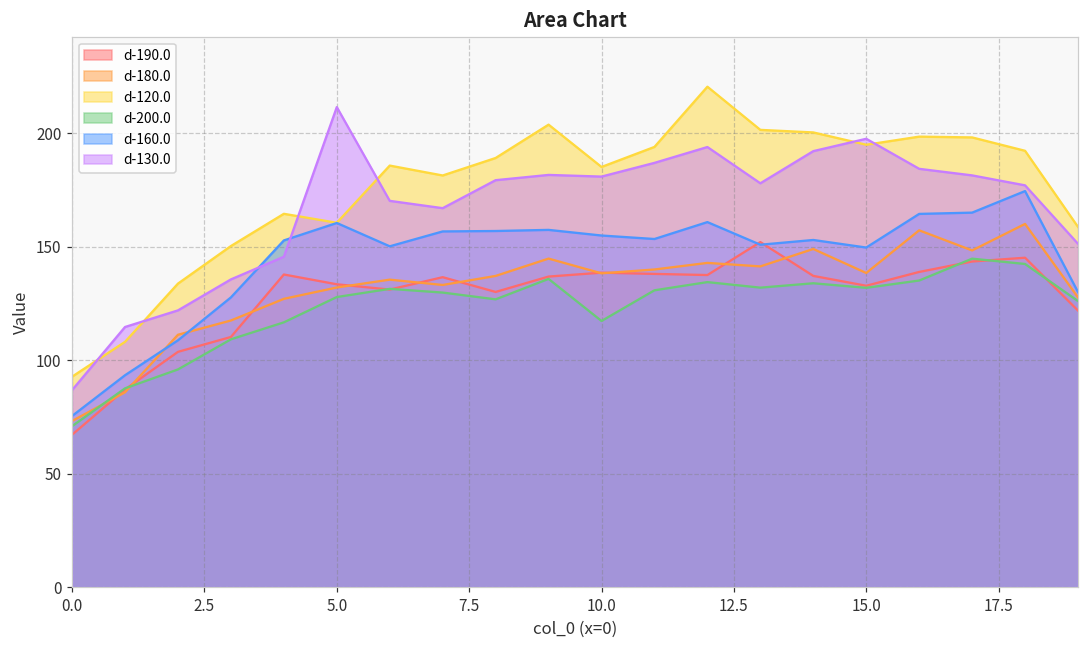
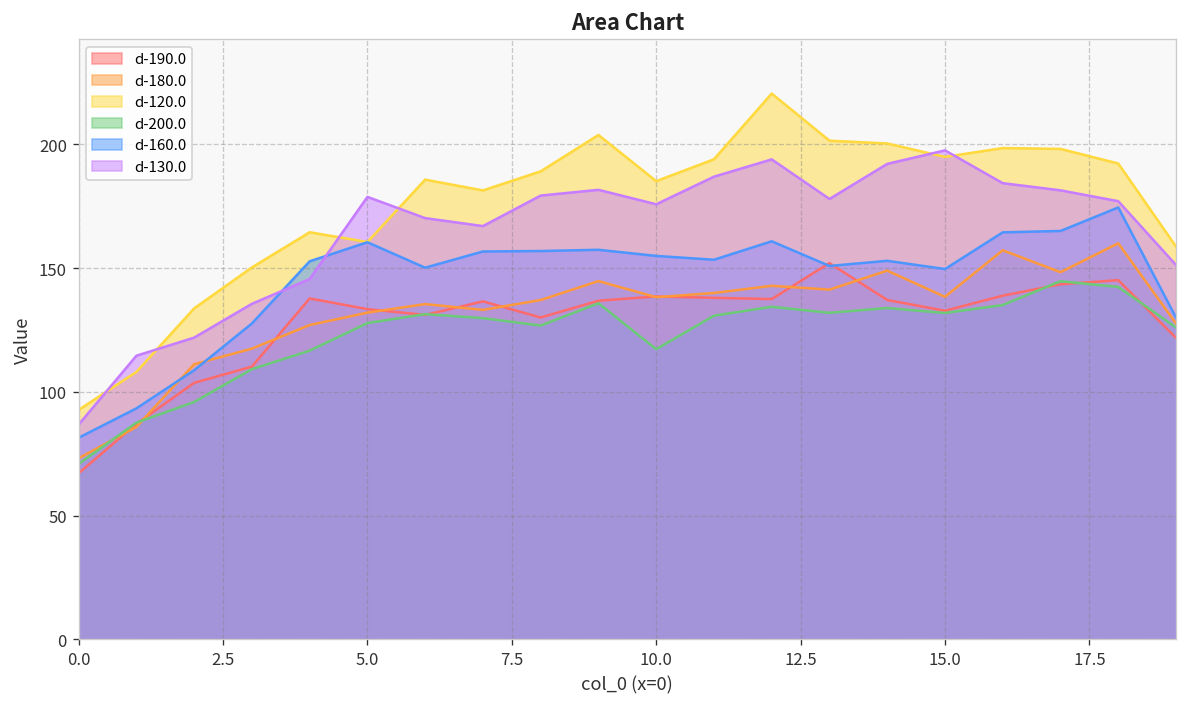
  {
    "d-200.0": {
      "0.0": 71,
      "5.0": 128,
      "10.0": 117
    },
    "d-160.0": {
-     "0.0": 75,
+     "0.0": 81,
      "10.0": 155,
      "15.0": 150
    },
    "d-130.0": {
      "0.0": 87,
-     "5.0": 212,
-     "10.0": 181,
+     "5.0": 179,
+     "10.0": 176,
      "15.0": 198
    }
  }
